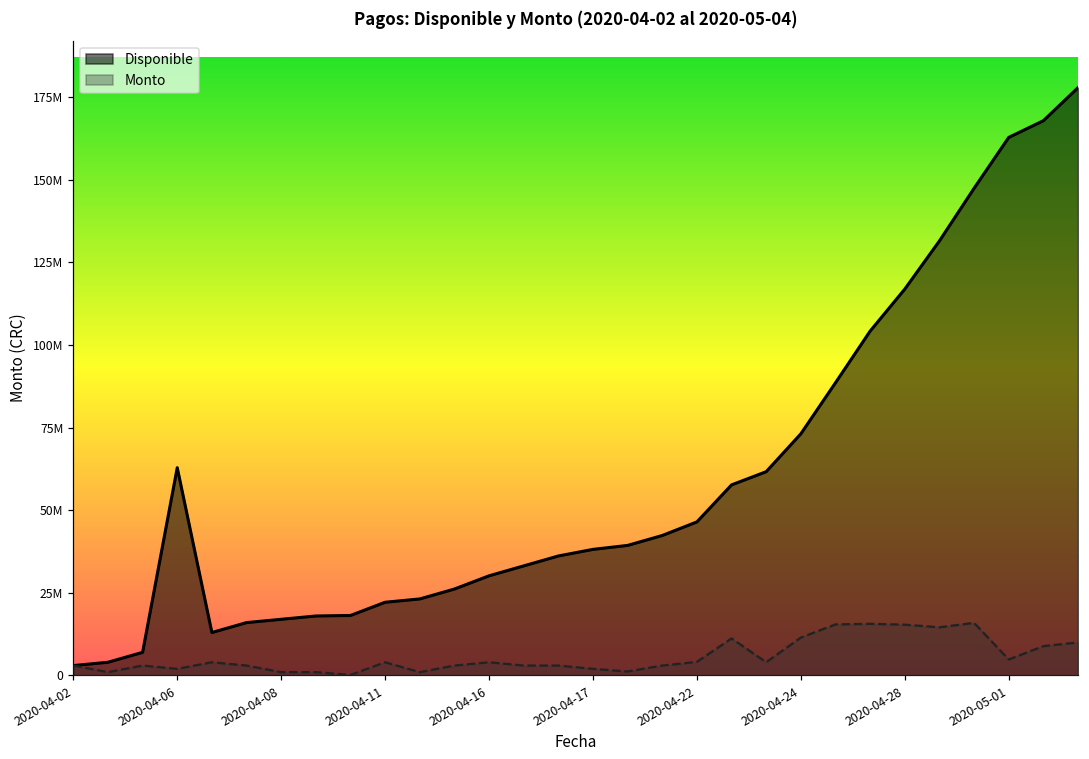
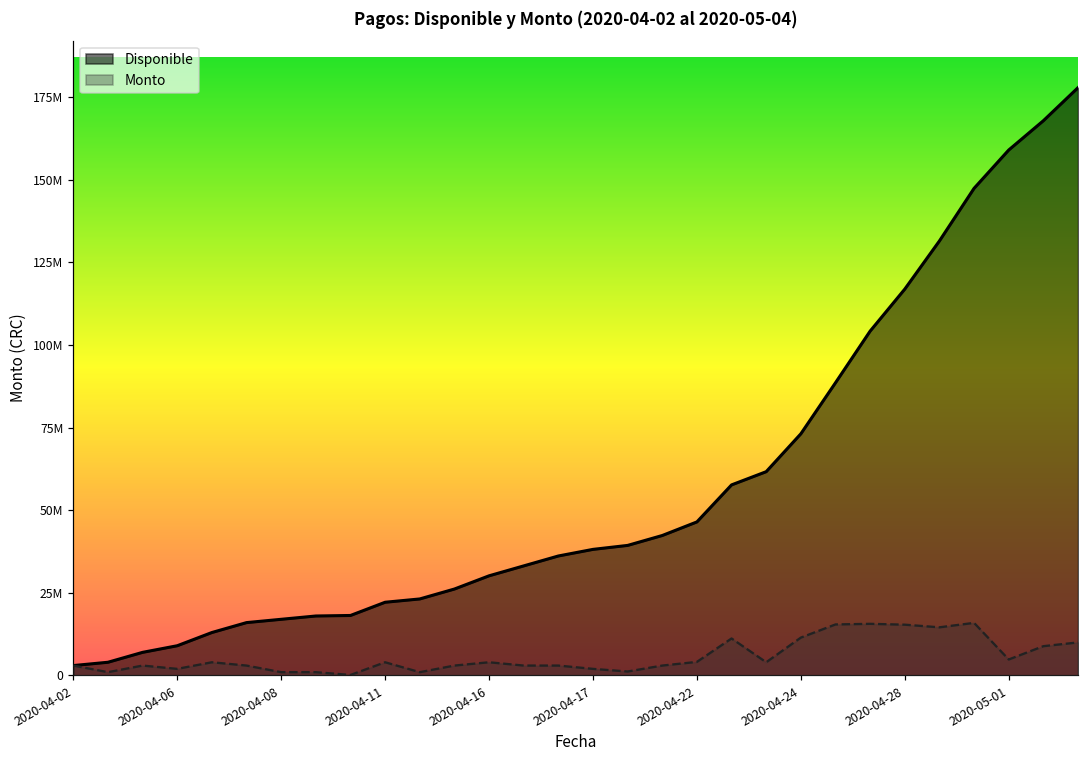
  {
    "Disponible": {
-     "2020-04-06": 63000000,
+     "2020-04-06": 9000000,
      "2020-04-28": 117000000,
-     "2020-05-01": 163000000
+     "2020-05-01": 159000000
    },
    "Monto": {
      "2020-04-06": 2000000,
      "2020-04-28": 15000000,
      "2020-05-01": 5000000
    }
  }
